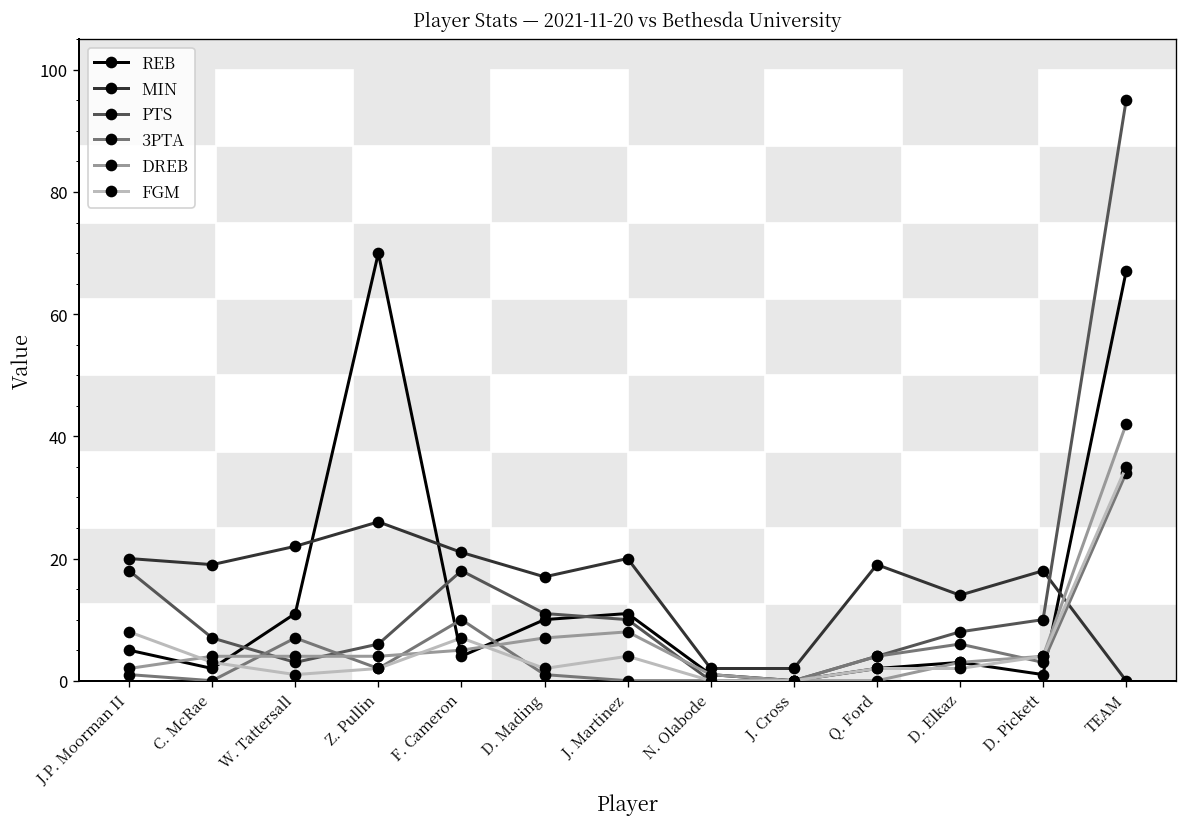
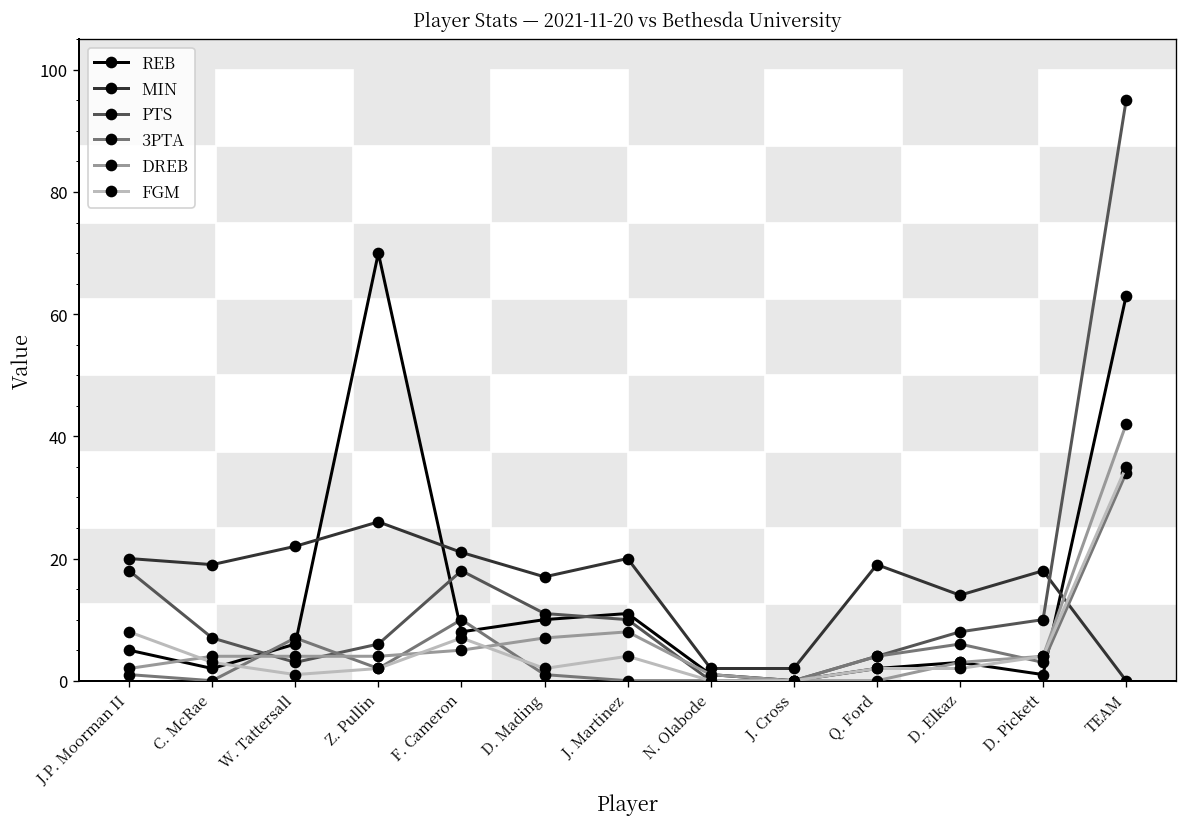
  {
    "REB": {
      "J.P. Moorman II": 5,
      "C. McRae": 2,
-     "W. Tattersall": 11,
+     "W. Tattersall": 6,
      "Z. Pullin": 70,
-     "F. Cameron": 4,
+     "F. Cameron": 8,
      "D. Mading": 10,
      "J. Martinez": 11,
      "D. Pickett": 1,
-     "TEAM": 67
+     "TEAM": 63
    }
  }
